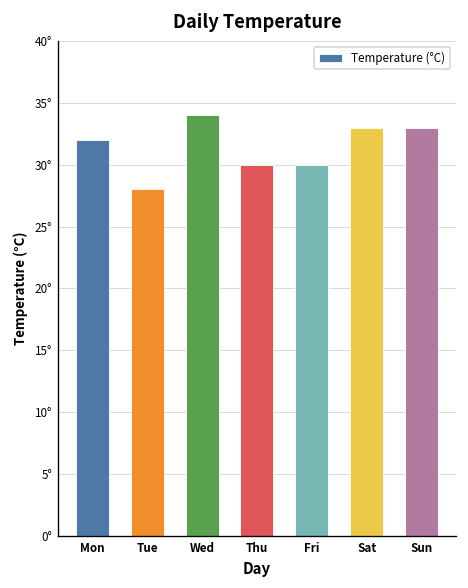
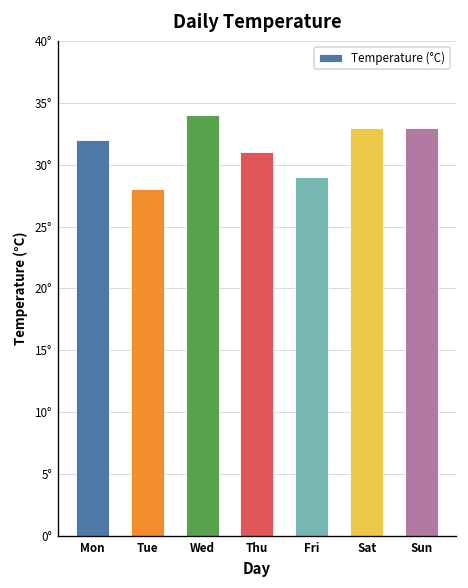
  {
    "Mon": "32°",
    "Tue": "28°",
    "Wed": "34°",
-   "Thu": "30°",
-   "Fri": "30°",
+   "Thu": "31°",
+   "Fri": "29°",
    "Sat": "33°",
    "Sun": "33°"
  }
